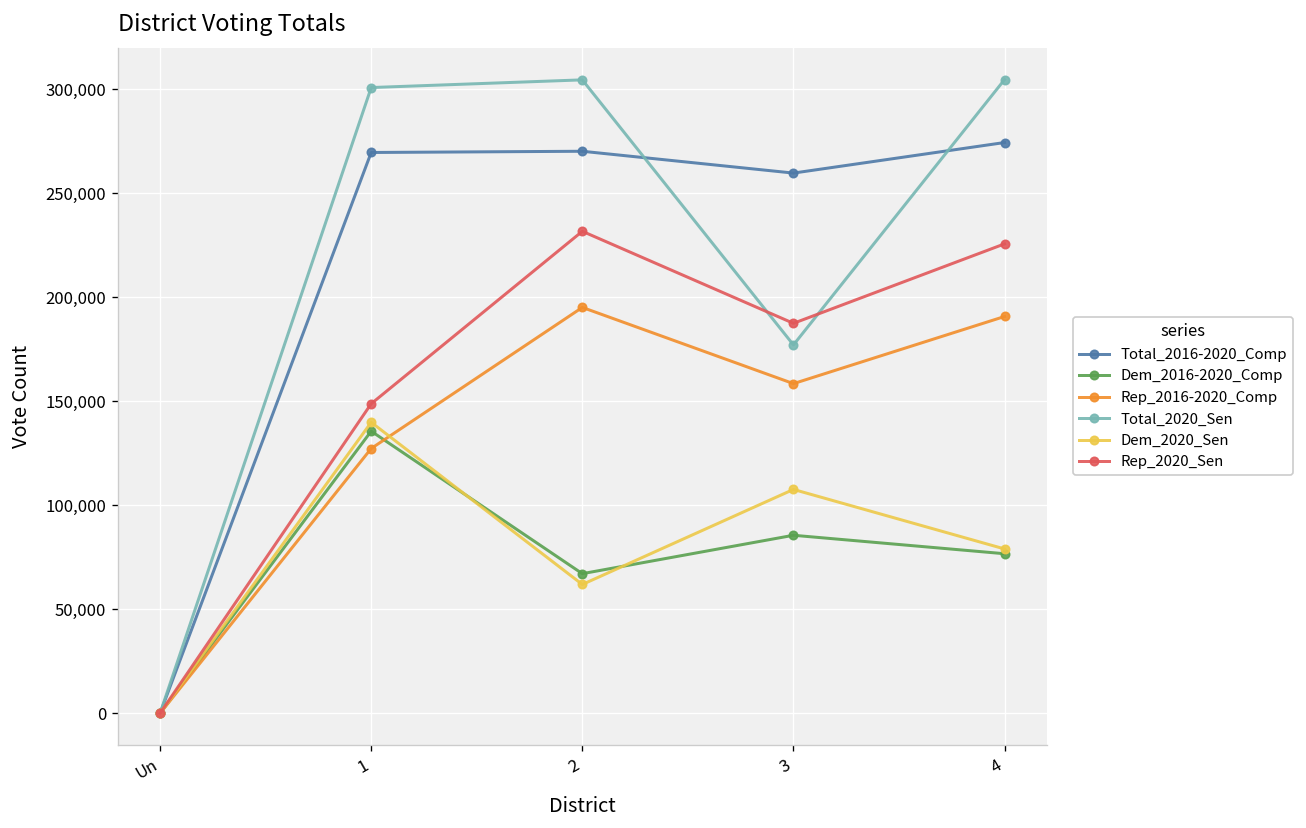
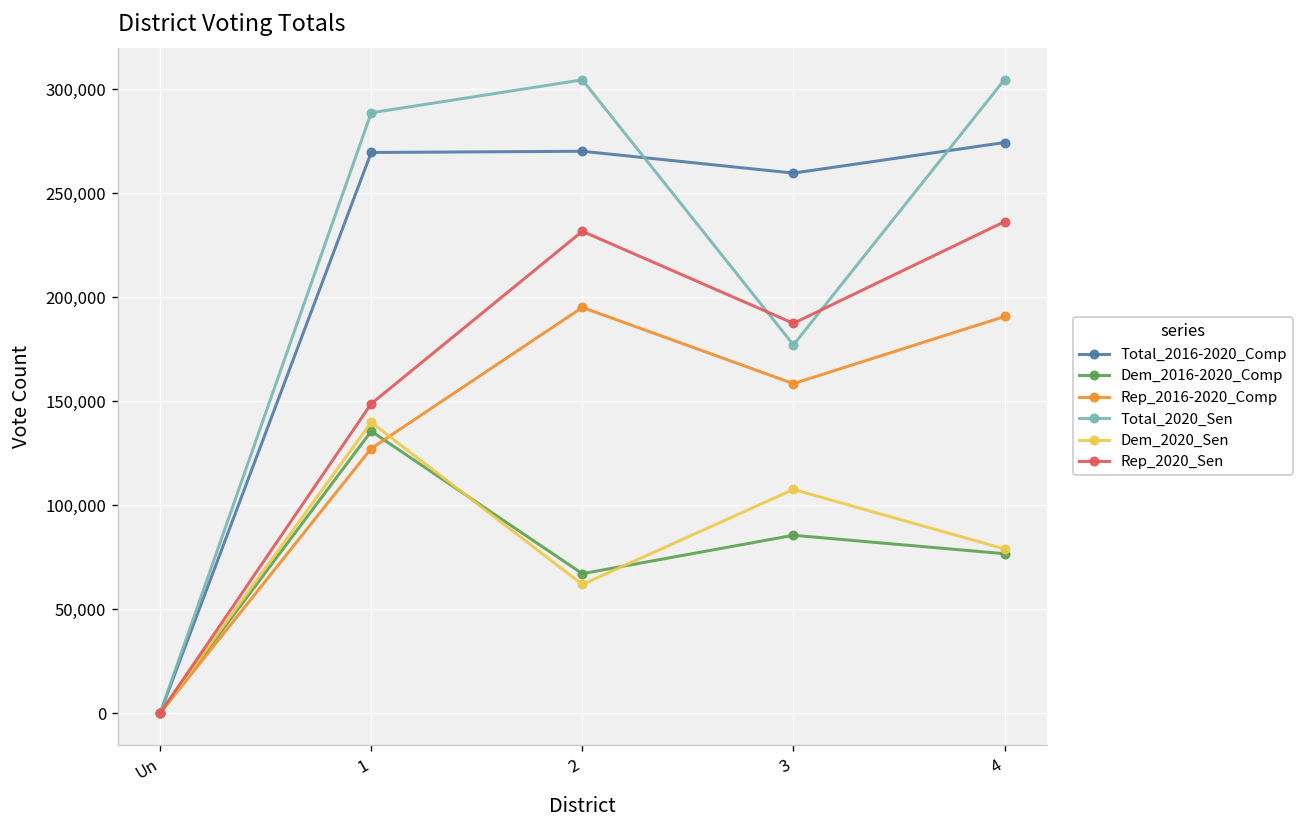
  {
    "Total_2016-2020_Comp": {
      "1": "270,000",
      "2": "270,000",
      "3": "260,000",
      "4": "274,000"
    },
    "Dem_2016-2020_Comp": {
      "1": "136,000",
      "2": "67,000",
      "3": "86,000",
      "4": "77,000"
    },
    "Rep_2016-2020_Comp": {
      "1": "127,000",
      "2": "195,000",
      "3": "159,000",
      "4": "191,000"
    },
    "Total_2020_Sen": {
-     "1": "301,000",
+     "1": "289,000",
      "2": "305,000",
      "3": "177,000",
      "4": "305,000"
    },
    "Dem_2020_Sen": {
      "1": "140,000",
      "2": "62,000",
      "3": "108,000",
      "4": "79,000"
    },
    "Rep_2020_Sen": {
      "1": "149,000",
      "2": "232,000",
      "3": "188,000",
-     "4": "226,000"
+     "4": "236,000"
    }
  }
